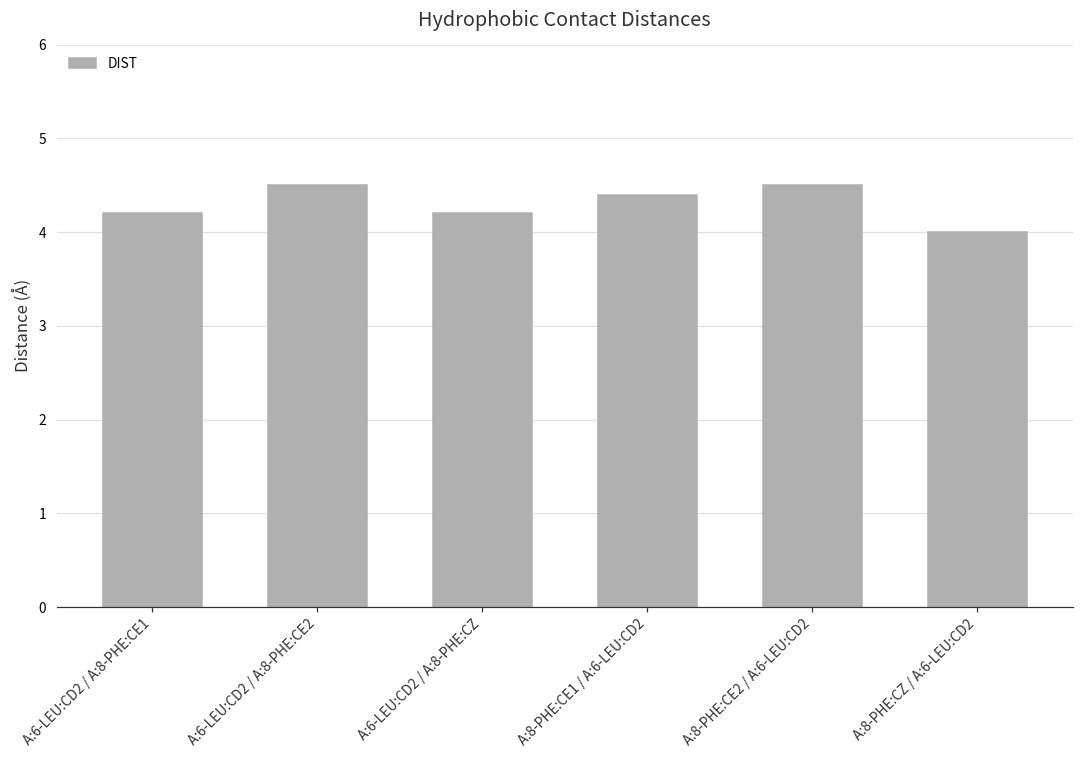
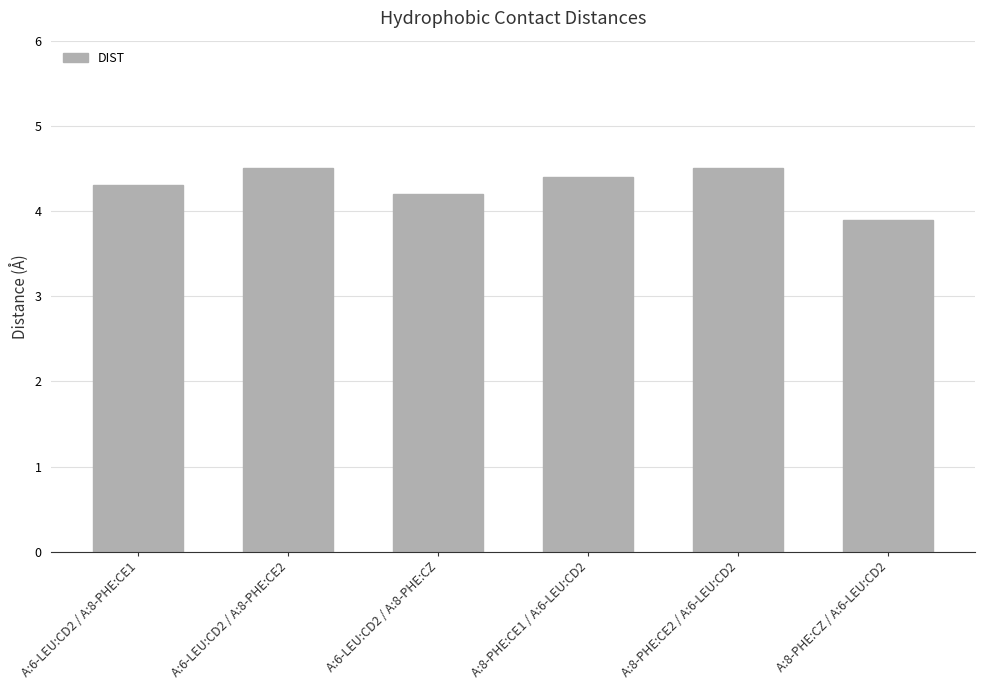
  {
-   "A:6-LEU:CD2 / A:8-PHE:CE1": 4.2,
+   "A:6-LEU:CD2 / A:8-PHE:CE1": 4.3,
    "A:6-LEU:CD2 / A:8-PHE:CE2": 4.5,
    "A:6-LEU:CD2 / A:8-PHE:CZ": 4.2,
    "A:8-PHE:CE1 / A:6-LEU:CD2": 4.4,
    "A:8-PHE:CE2 / A:6-LEU:CD2": 4.5,
-   "A:8-PHE:CZ / A:6-LEU:CD2": 4.0
+   "A:8-PHE:CZ / A:6-LEU:CD2": 3.9
  }
